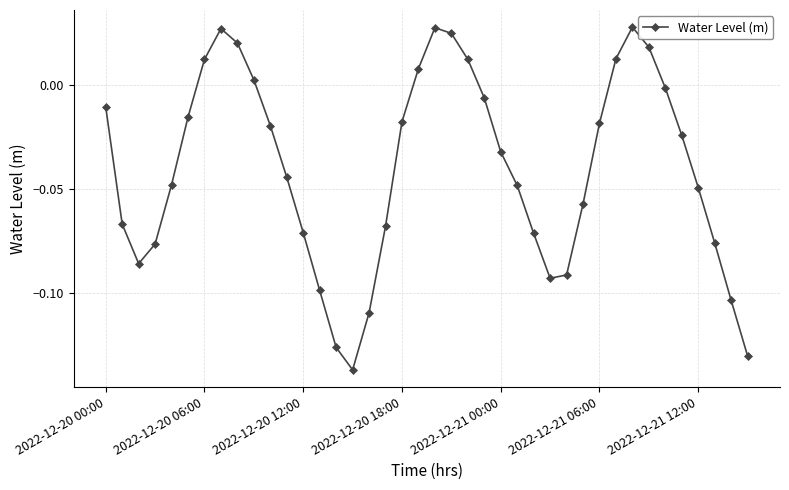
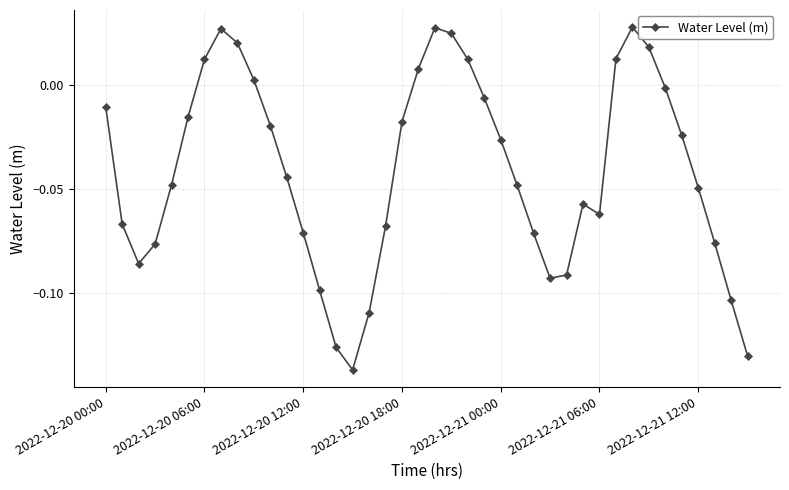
  {
    "2022-12-20 00:00": -0.011,
    "2022-12-20 06:00": 0.012,
    "2022-12-20 12:00": -0.071,
    "2022-12-20 18:00": -0.018,
-   "2022-12-21 00:00": -0.032,
-   "2022-12-21 06:00": -0.019,
+   "2022-12-21 00:00": -0.026,
+   "2022-12-21 06:00": -0.062,
    "2022-12-21 12:00": -0.049
  }
